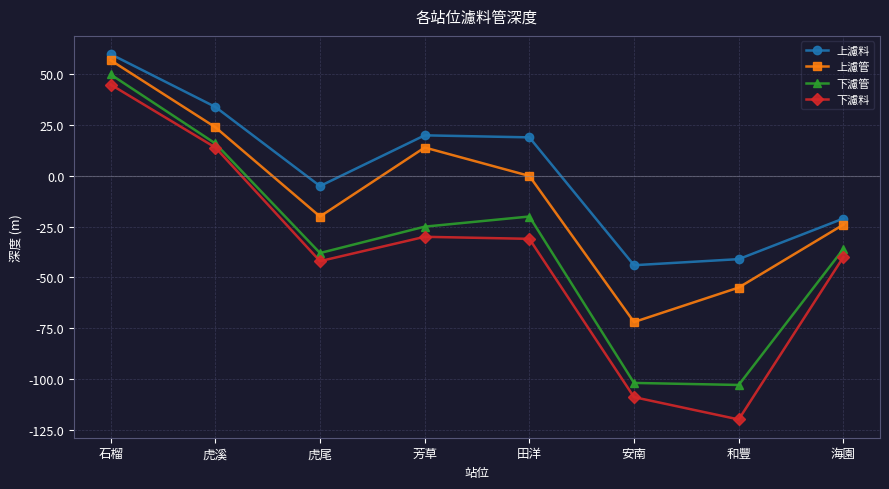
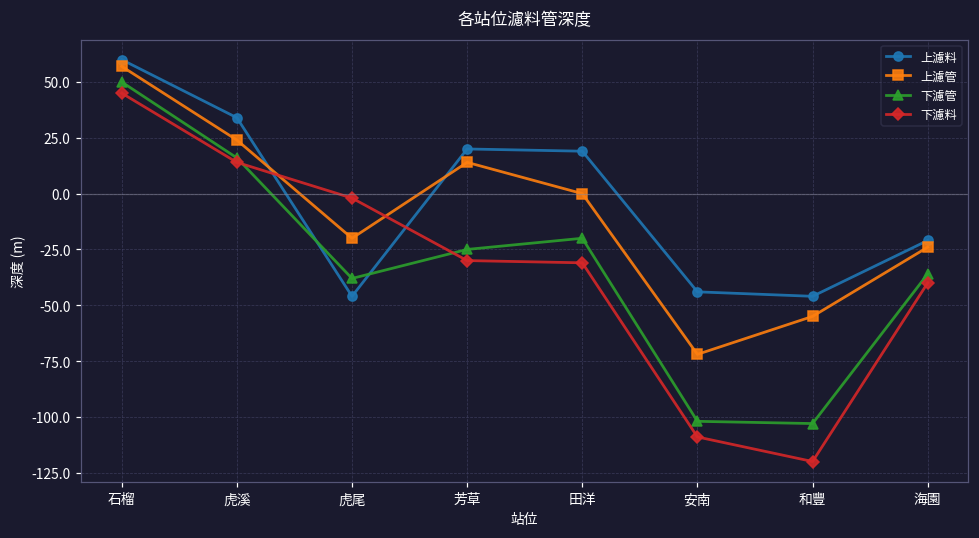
  {
    "上濾料": {
      "石榴": 60,
      "虎溪": 34,
-     "虎尾": -5,
+     "虎尾": -46,
      "芳草": 20,
      "田洋": 19,
      "安南": -44,
-     "和豐": -41,
+     "和豐": -46,
      "海園": -21
    },
    "上濾管": {
      "石榴": 57,
      "虎溪": 24,
      "虎尾": -20,
      "芳草": 14,
      "田洋": 0,
      "安南": -72,
      "和豐": -55,
      "海園": -24
    },
    "下濾管": {
      "石榴": 50,
      "虎溪": 16,
      "虎尾": -38,
      "芳草": -25,
      "田洋": -20,
      "安南": -102,
      "和豐": -103,
      "海園": -36
    },
    "下濾料": {
      "石榴": 45,
      "虎溪": 14,
-     "虎尾": -42,
+     "虎尾": -2,
      "芳草": -30,
      "田洋": -31,
      "安南": -109,
      "和豐": -120,
      "海園": -40
    }
  }
